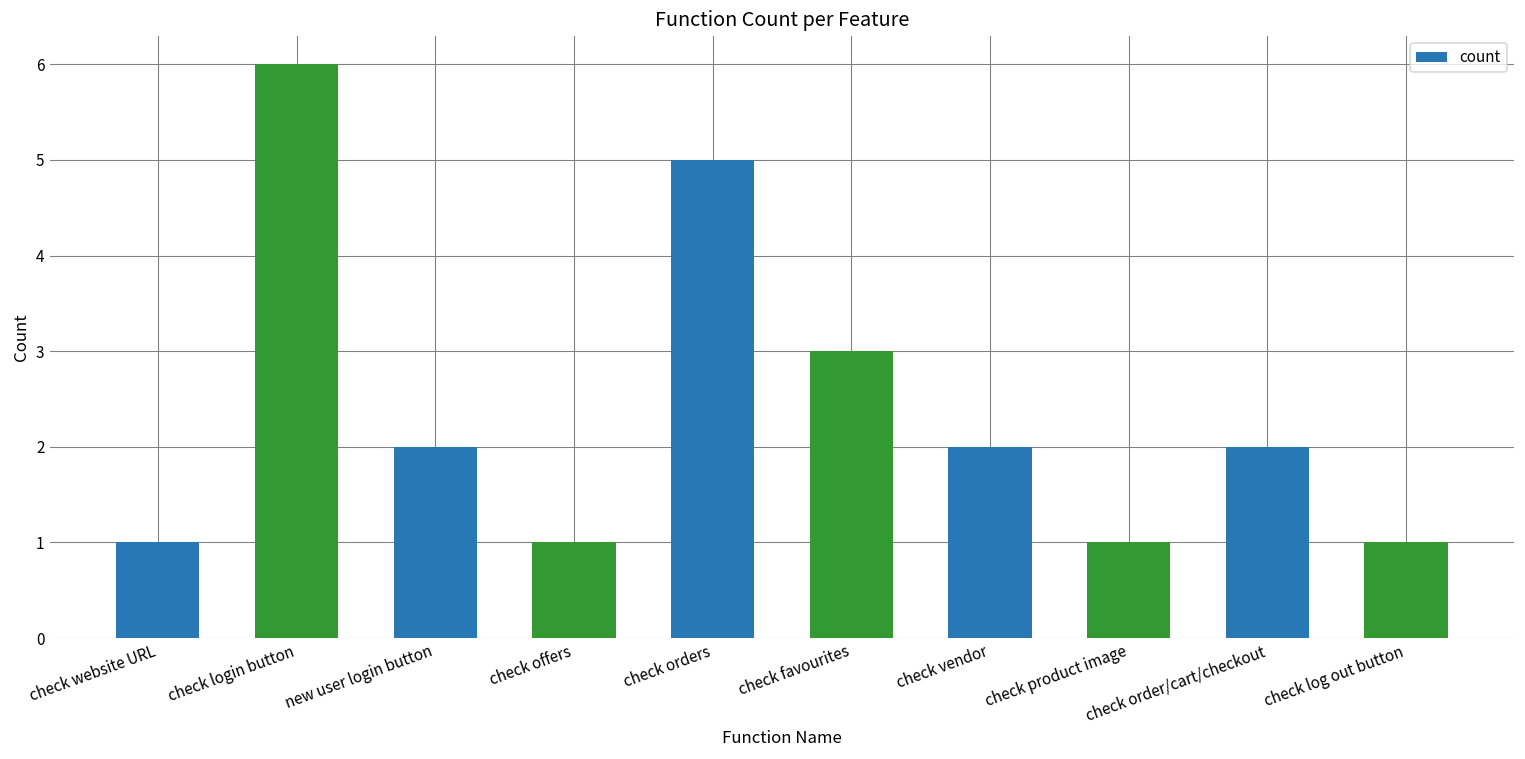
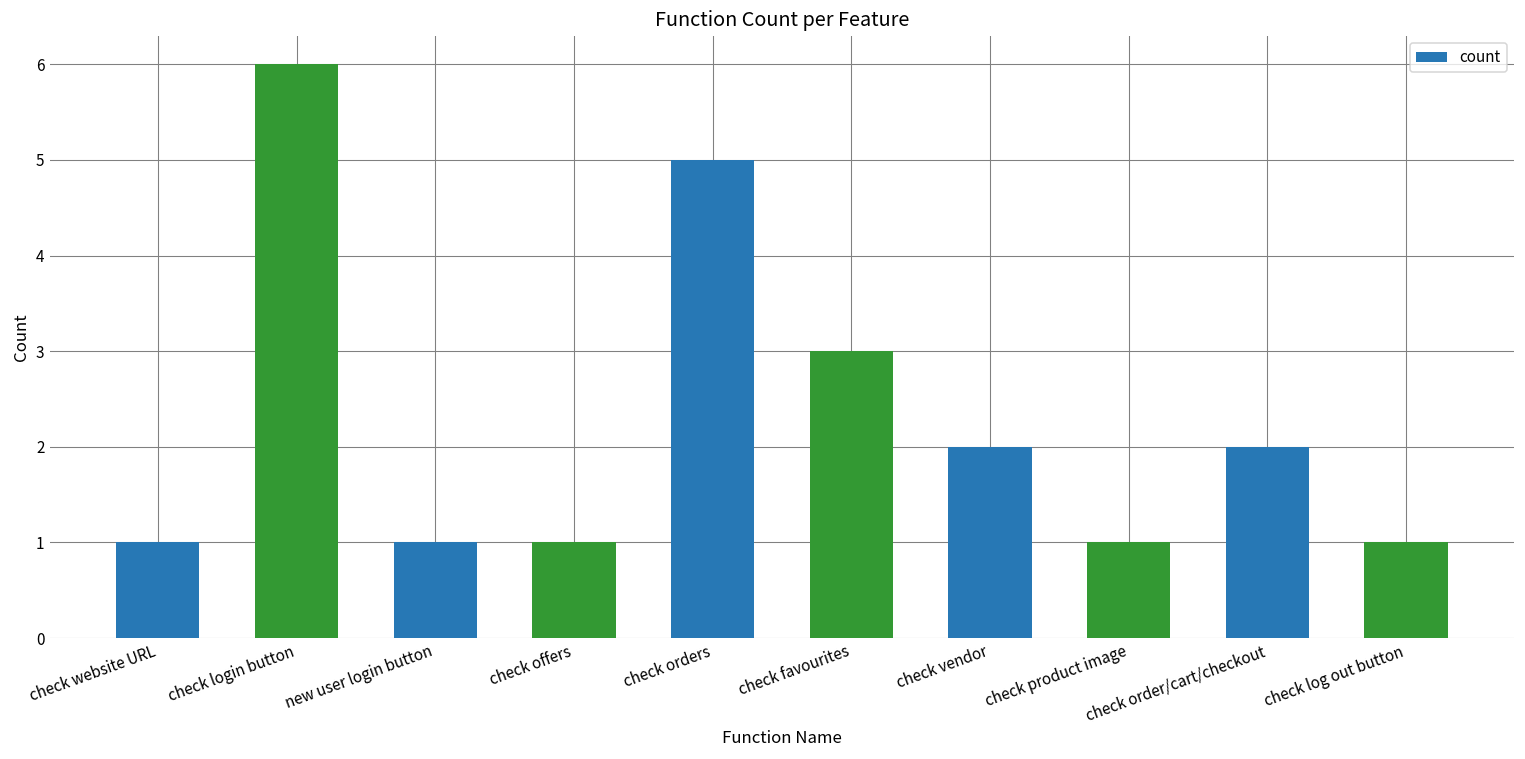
  {
    "check website URL": 1,
    "check login button": 6,
-   "new user login button": 2,
+   "new user login button": 1,
    "check offers": 1,
    "check orders": 5,
    "check favourites": 3,
    "check vendor": 2,
    "check product image": 1,
    "check order/cart/checkout": 2,
    "check log out button": 1
  }
